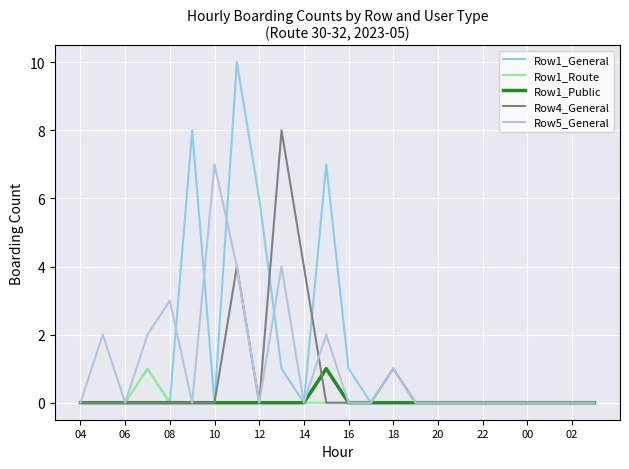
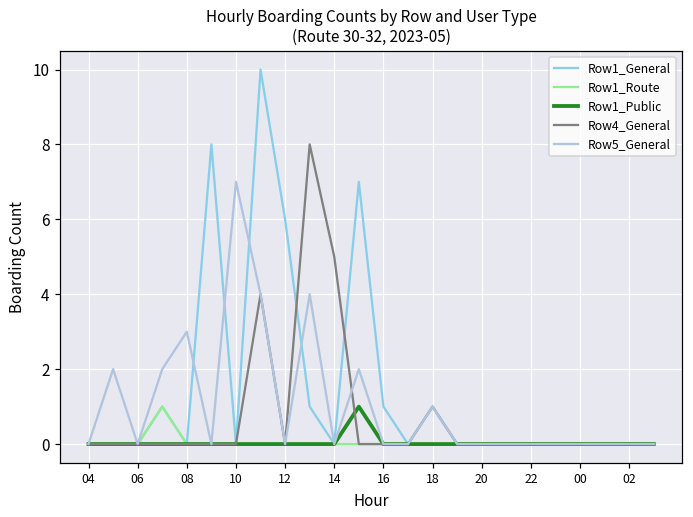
  {
    "Row4_General": {
-     "14": 4
+     "14": 5
    }
  }
